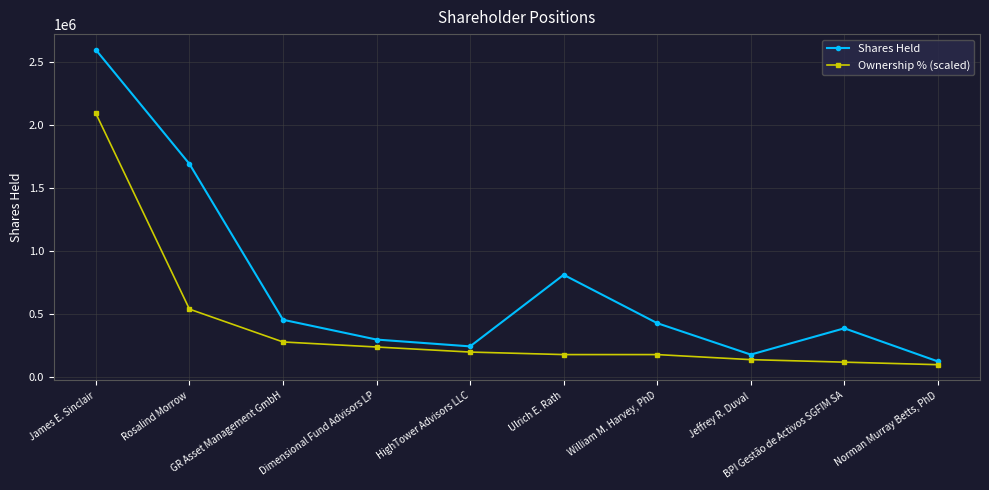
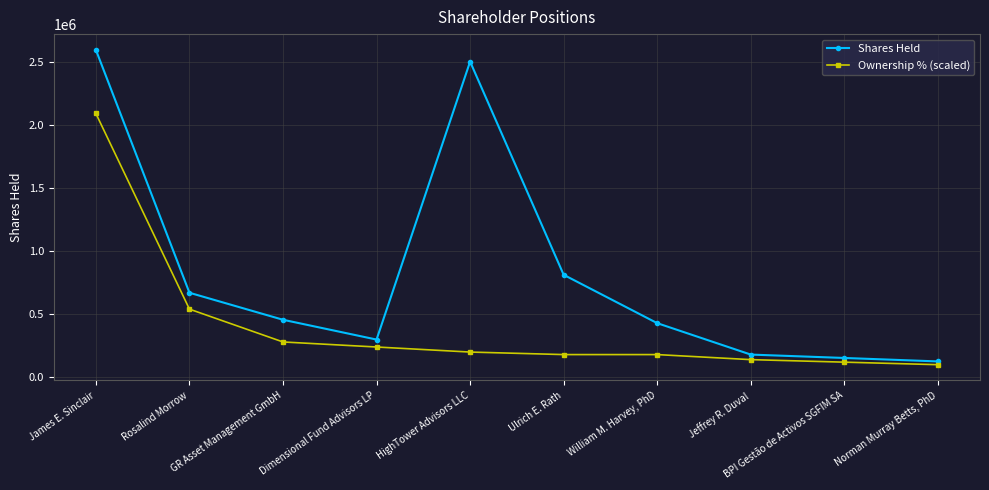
  {
    "Shares Held": {
      "James E. Sinclair": 2590000,
-     "Rosalind Morrow": 1690000,
+     "Rosalind Morrow": 670000,
      "GR Asset Management GmbH": 460000,
      "Dimensional Fund Advisors LP": 300000,
-     "HighTower Advisors LLC": 250000,
+     "HighTower Advisors LLC": 2500000,
      "Ulrich E. Rath": 810000,
      "William M. Harvey, PhD": 430000,
      "Jeffrey R. Duval": 180000,
-     "BPI Gestão de Activos SGFIM SA": 390000,
+     "BPI Gestão de Activos SGFIM SA": 150000,
      "Norman Murray Betts, PhD": 130000
    },
    "Ownership % (scaled)": {
      "James E. Sinclair": 2090000,
      "Rosalind Morrow": 540000,
      "GR Asset Management GmbH": 280000,
      "Dimensional Fund Advisors LP": 240000,
      "HighTower Advisors LLC": 200000,
      "Ulrich E. Rath": 180000,
      "William M. Harvey, PhD": 180000,
      "Jeffrey R. Duval": 140000,
      "BPI Gestão de Activos SGFIM SA": 120000,
      "Norman Murray Betts, PhD": 100000
    }
  }
